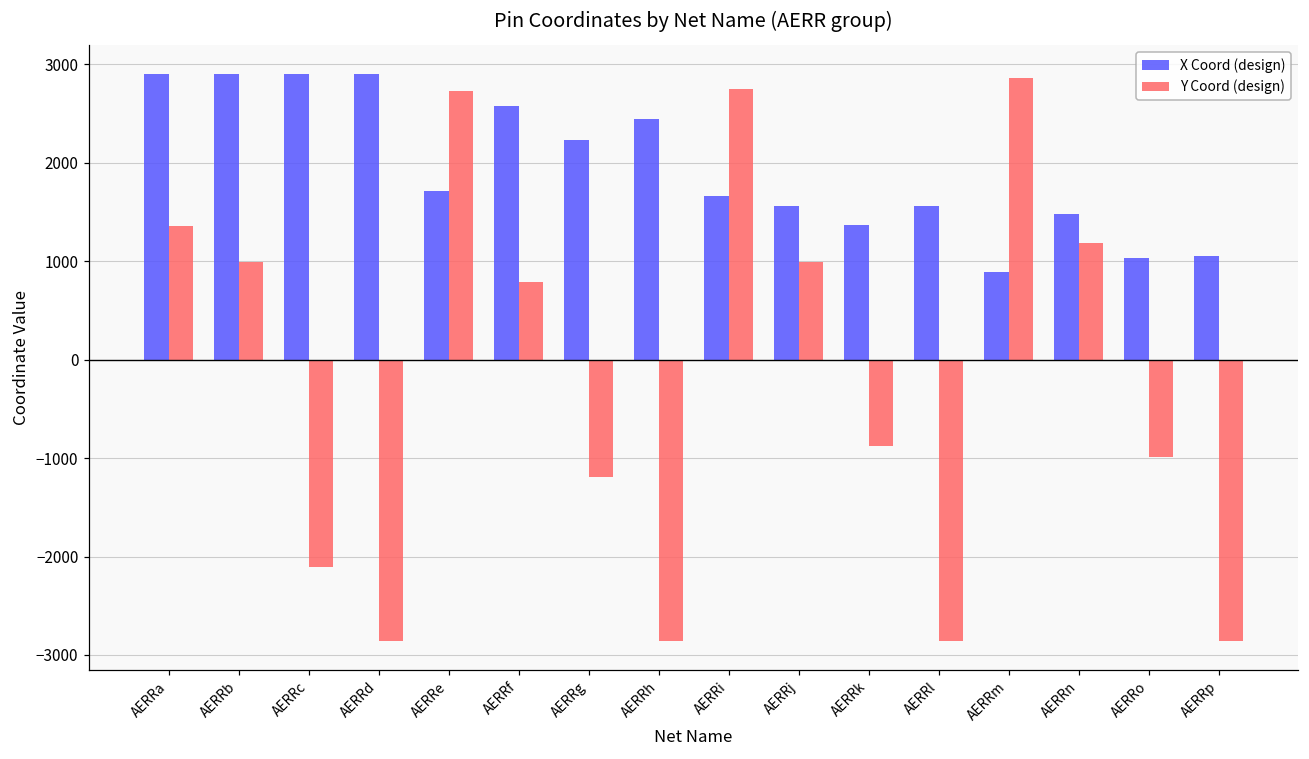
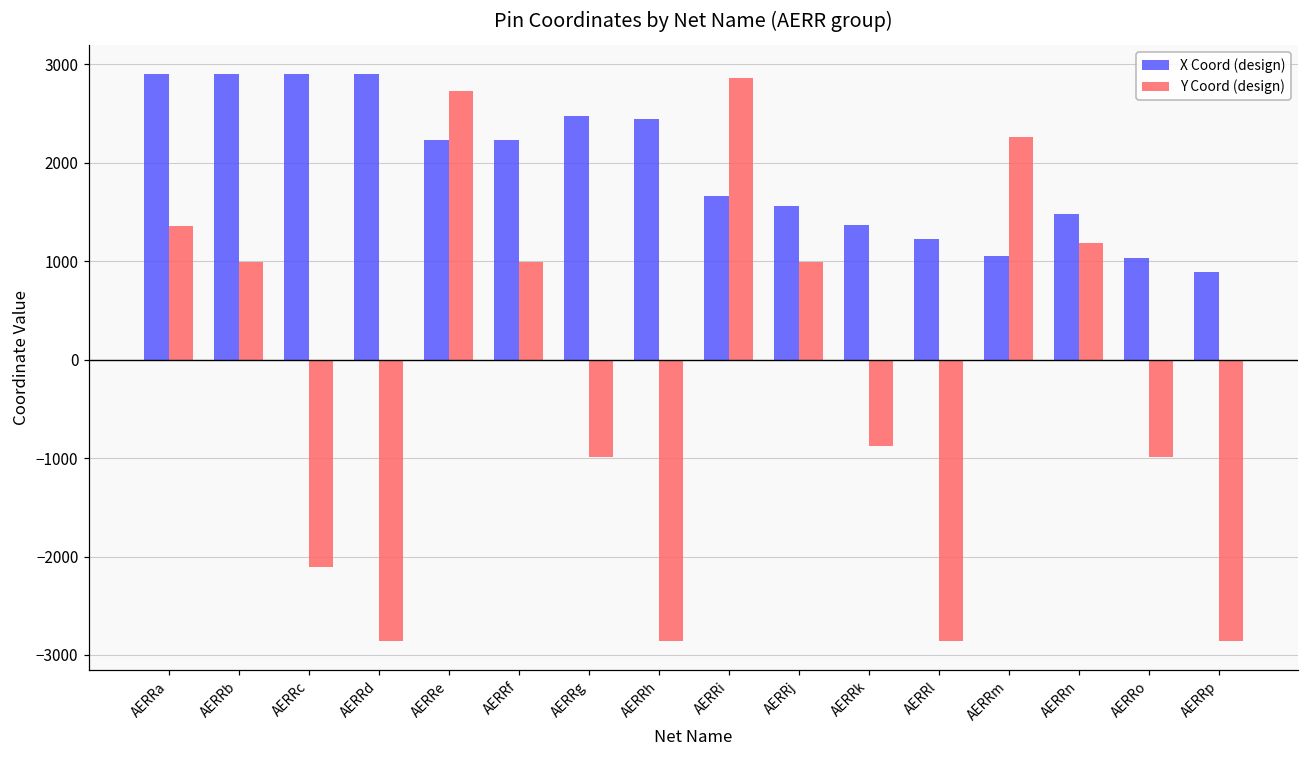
  {
    "X Coord (design)": {
      "AERRa": 2900,
      "AERRb": 2900,
      "AERRc": 2900,
      "AERRd": 2900,
-     "AERRe": 1700,
-     "AERRf": 2600,
-     "AERRg": 2200,
+     "AERRe": 2200,
+     "AERRf": 2200,
+     "AERRg": 2500,
      "AERRh": 2400,
      "AERRi": 1700,
      "AERRj": 1600,
      "AERRk": 1400,
-     "AERRl": 1600,
-     "AERRm": 900,
+     "AERRl": 1200,
+     "AERRm": 1100,
      "AERRn": 1500,
      "AERRo": 1000,
-     "AERRp": 1100
+     "AERRp": 900
    },
    "Y Coord (design)": {
      "AERRa": 1400,
      "AERRb": 1000,
      "AERRc": -2100,
      "AERRd": -2900,
      "AERRe": 2700,
-     "AERRf": 800,
-     "AERRg": -1200,
+     "AERRf": 1000,
+     "AERRg": -1000,
      "AERRh": -2900,
-     "AERRi": 2700,
+     "AERRi": 2900,
      "AERRj": 1000,
      "AERRk": -900,
      "AERRl": -2900,
-     "AERRm": 2900,
+     "AERRm": 2300,
      "AERRn": 1200,
      "AERRo": -1000,
      "AERRp": -2900
    }
  }
